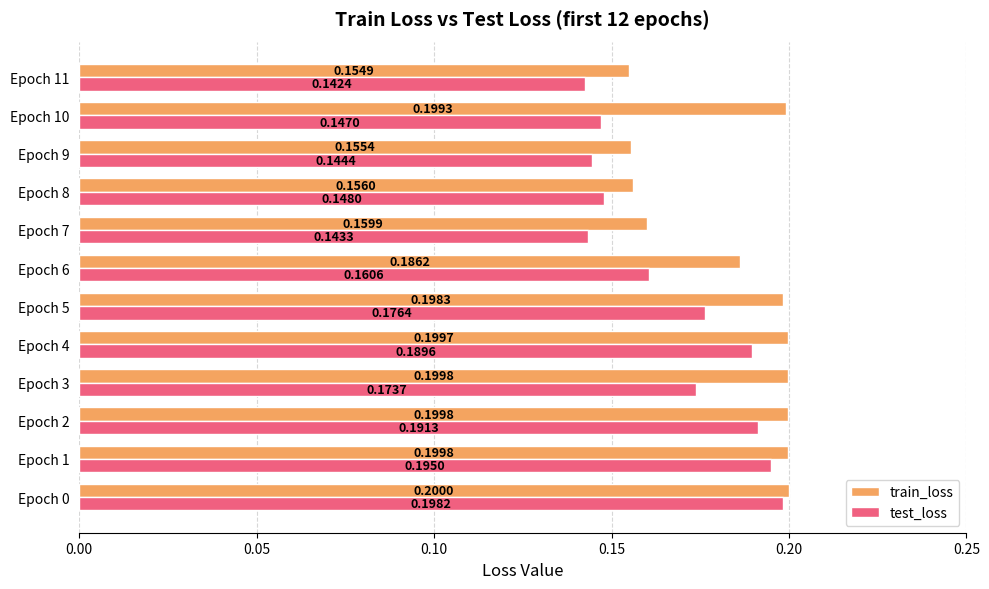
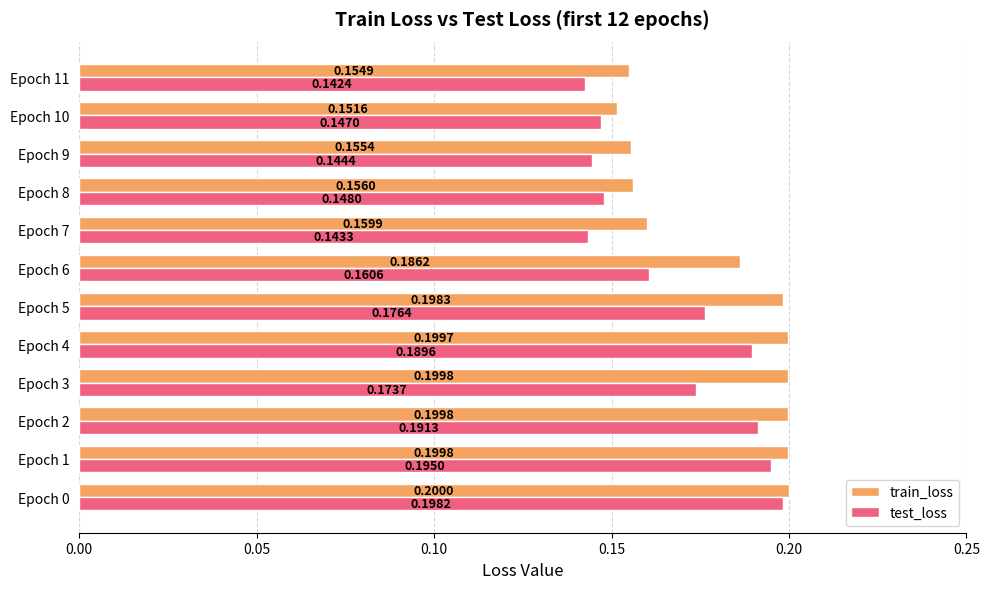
  {
    "train_loss": {
      "Epoch 11": 0.1549,
-     "Epoch 10": 0.1993,
+     "Epoch 10": 0.1516,
      "Epoch 9": 0.1554,
      "Epoch 8": 0.1560,
      "Epoch 7": 0.1599,
      "Epoch 6": 0.1862,
      "Epoch 5": 0.1983,
      "Epoch 4": 0.1997,
      "Epoch 3": 0.1998,
      "Epoch 2": 0.1998,
      "Epoch 1": 0.1998,
      "Epoch 0": 0.2000
    },
    "test_loss": {
      "Epoch 11": 0.1424,
      "Epoch 10": 0.1470,
      "Epoch 9": 0.1444,
      "Epoch 8": 0.1480,
      "Epoch 7": 0.1433,
      "Epoch 6": 0.1606,
      "Epoch 5": 0.1764,
      "Epoch 4": 0.1896,
      "Epoch 3": 0.1737,
      "Epoch 2": 0.1913,
      "Epoch 1": 0.1950,
      "Epoch 0": 0.1982
    }
  }
